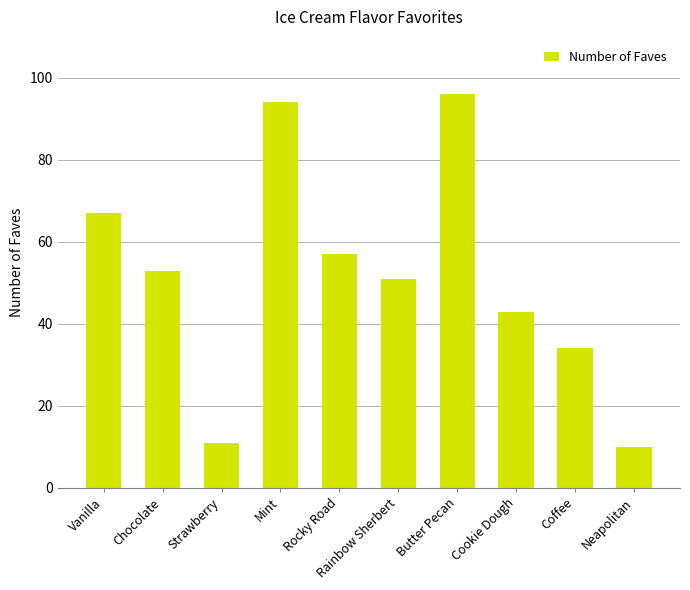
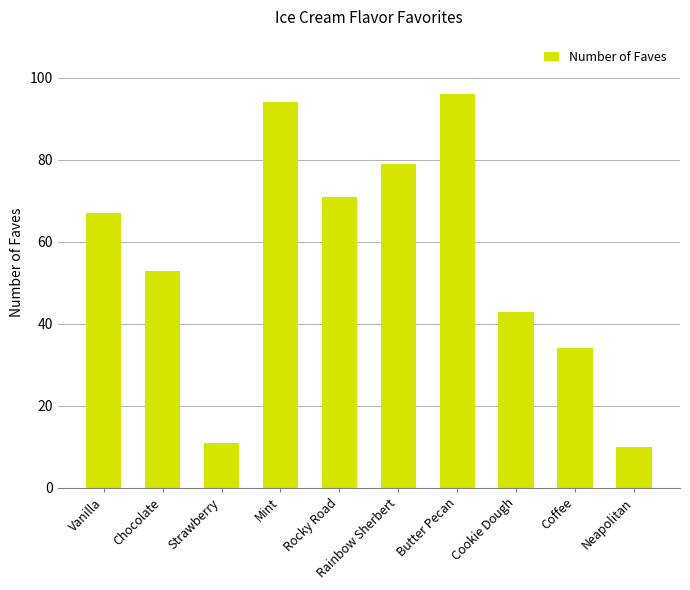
  {
    "Vanilla": 67,
    "Chocolate": 53,
    "Strawberry": 11,
    "Mint": 94,
-   "Rocky Road": 57,
-   "Rainbow Sherbert": 51,
+   "Rocky Road": 71,
+   "Rainbow Sherbert": 79,
    "Butter Pecan": 96,
    "Cookie Dough": 43,
    "Coffee": 34,
    "Neapolitan": 10
  }
